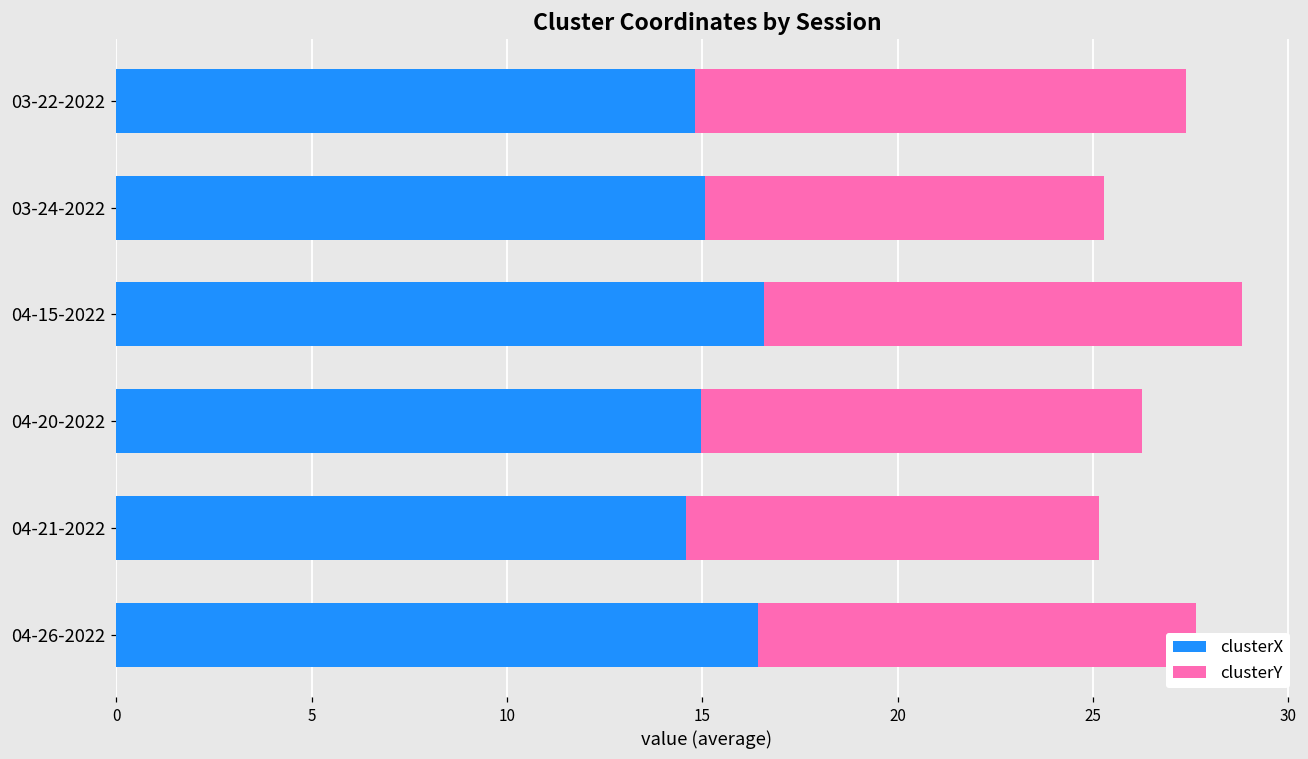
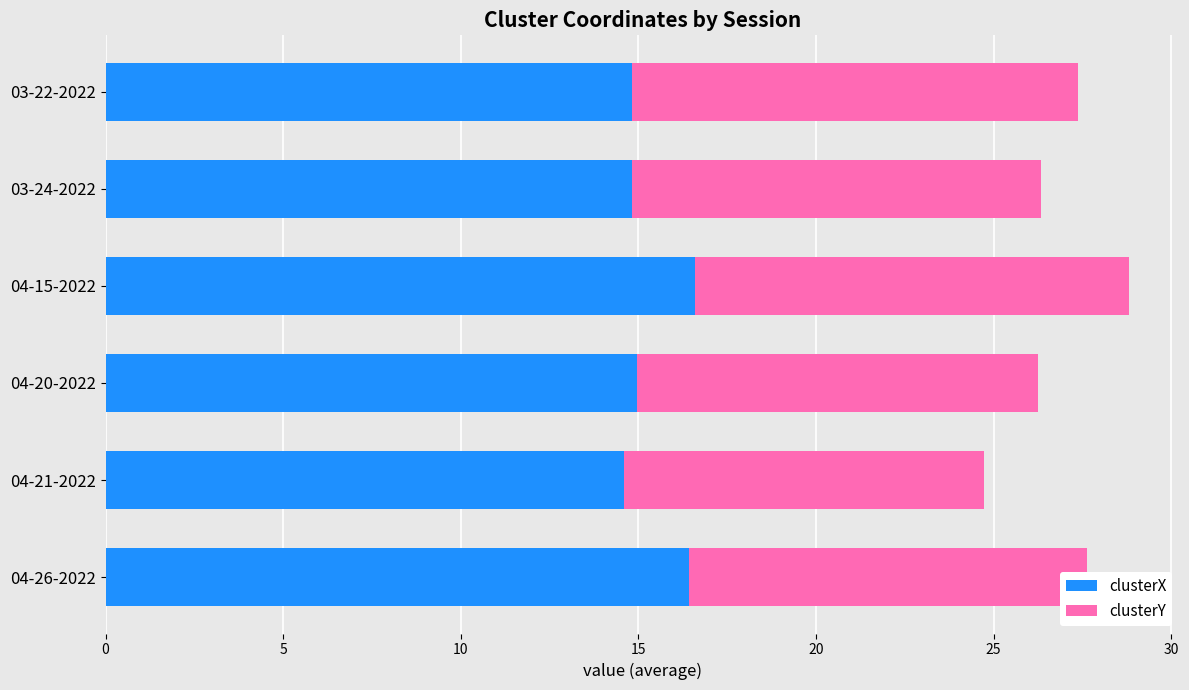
  {
    "clusterX": {
      "03-22-2022": 14.8,
-     "03-24-2022": 15.1,
+     "03-24-2022": 14.8,
      "04-15-2022": 16.6,
      "04-20-2022": 15.0,
      "04-21-2022": 14.6,
      "04-26-2022": 16.4
    },
    "clusterY": {
      "03-22-2022": 12.6,
-     "03-24-2022": 10.2,
+     "03-24-2022": 11.5,
      "04-15-2022": 12.2,
      "04-20-2022": 11.3,
-     "04-21-2022": 10.6
+     "04-21-2022": 10.1
    }
  }
